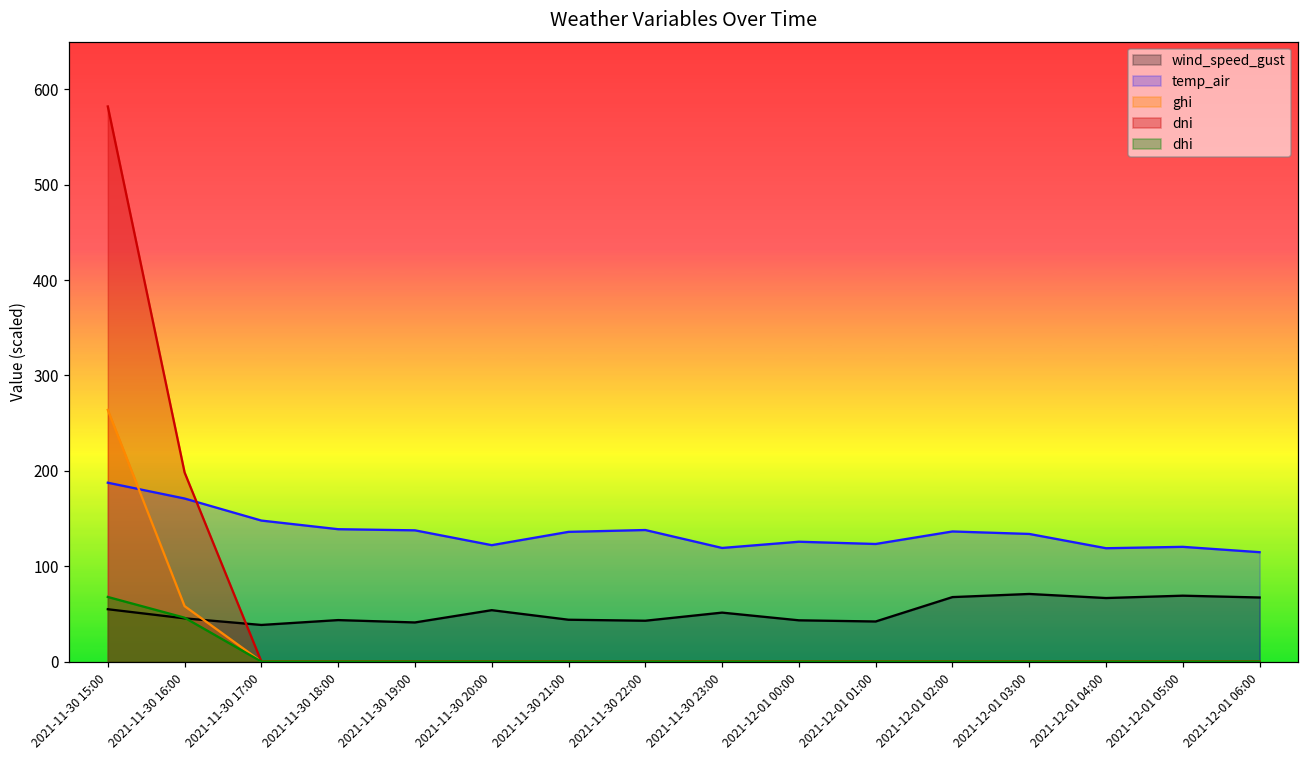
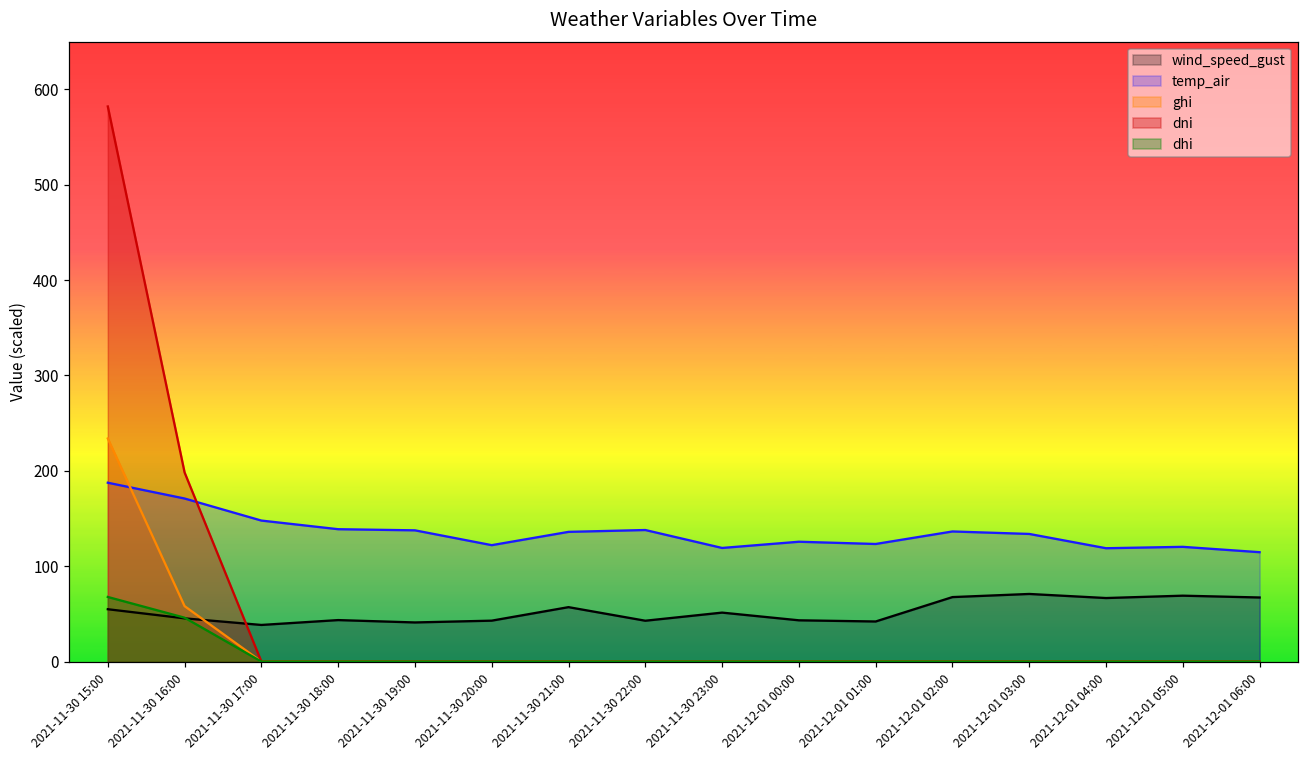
  {
    "wind_speed_gust": {
      "2021-11-30 15:00": 50,
      "2021-11-30 17:00": 40,
      "2021-11-30 18:00": 40,
      "2021-11-30 19:00": 40,
-     "2021-11-30 20:00": 50,
-     "2021-11-30 21:00": 40,
+     "2021-11-30 20:00": 40,
+     "2021-11-30 21:00": 60,
      "2021-11-30 22:00": 40,
      "2021-11-30 23:00": 50,
      "2021-12-01 00:00": 40,
      "2021-12-01 01:00": 40,
      "2021-12-01 02:00": 70,
      "2021-12-01 03:00": 70,
      "2021-12-01 04:00": 70,
      "2021-12-01 05:00": 70,
      "2021-12-01 06:00": 70
    },
    "temp_air": {
      "2021-11-30 15:00": 190,
      "2021-11-30 16:00": 170,
      "2021-11-30 17:00": 150,
      "2021-11-30 18:00": 140,
      "2021-11-30 19:00": 140,
      "2021-11-30 20:00": 120,
      "2021-11-30 21:00": 140,
      "2021-11-30 22:00": 140,
      "2021-11-30 23:00": 120,
      "2021-12-01 00:00": 130,
      "2021-12-01 01:00": 120,
      "2021-12-01 02:00": 140,
      "2021-12-01 03:00": 130,
      "2021-12-01 04:00": 120,
      "2021-12-01 05:00": 120,
      "2021-12-01 06:00": 110
    },
    "ghi": {
-     "2021-11-30 15:00": 260,
+     "2021-11-30 15:00": 230,
      "2021-11-30 16:00": 60
    },
    "dni": {
      "2021-11-30 15:00": 580,
      "2021-11-30 16:00": 200
    },
    "dhi": {
      "2021-11-30 15:00": 70
    }
  }
